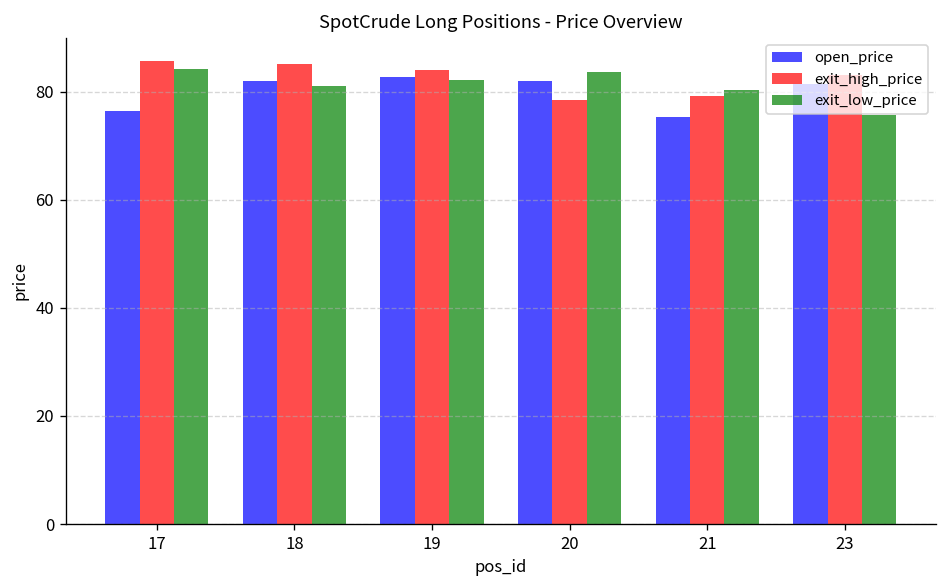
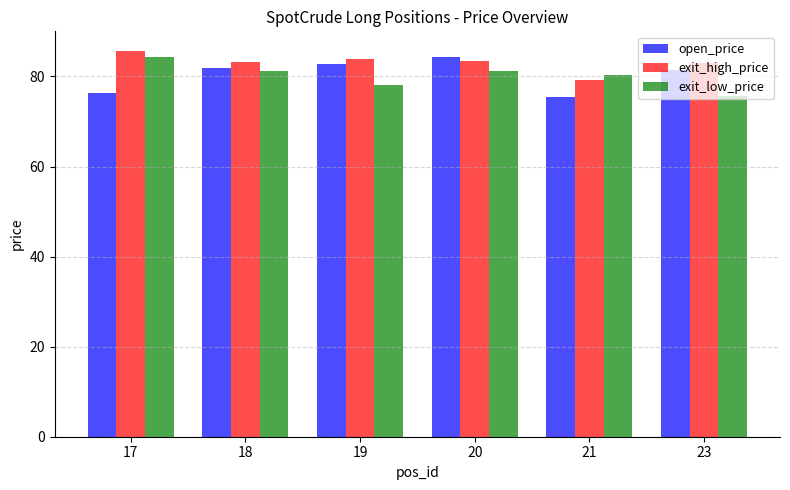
  {
    "open_price": {
      "17": 76,
      "18": 82,
      "19": 83,
-     "20": 82,
+     "20": 84,
      "21": 75
    },
    "exit_high_price": {
      "17": 86,
-     "18": 85,
+     "18": 83,
      "19": 84,
-     "20": 79,
+     "20": 83,
      "21": 79
    },
    "exit_low_price": {
      "17": 84,
      "18": 81,
-     "19": 82,
-     "20": 84,
+     "19": 78,
+     "20": 81,
      "21": 80
    }
  }
